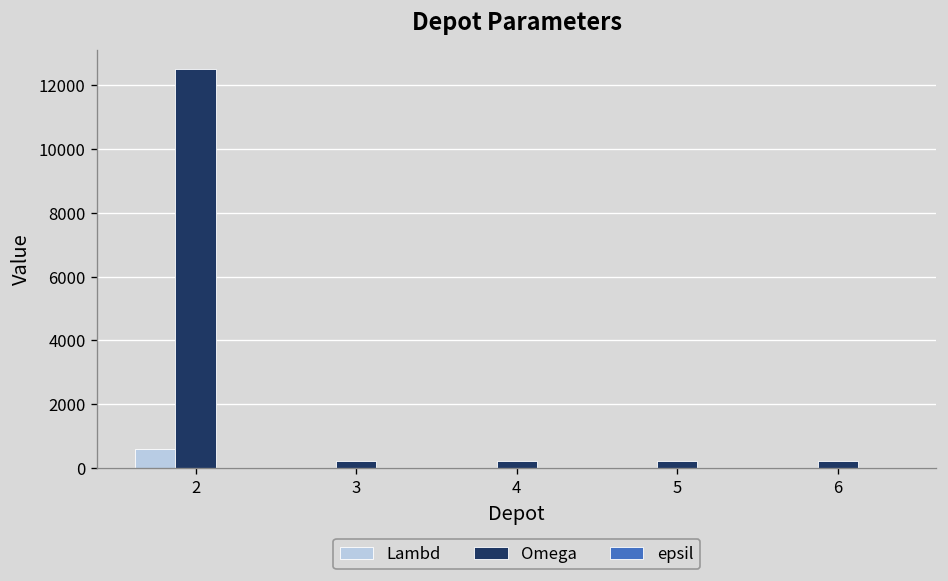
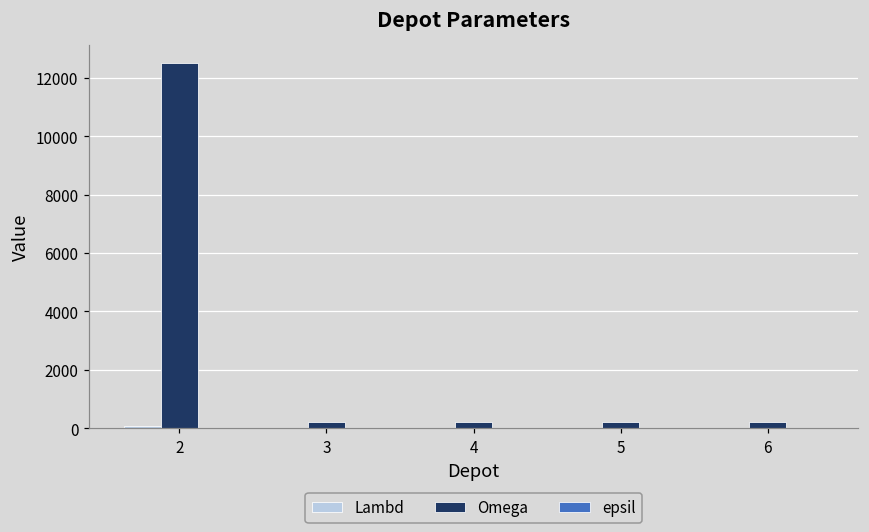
  {
    "Lambd": {
-     "2": 600
+     "2": 100
    },
    "Omega": {
      "2": 12500,
      "3": 200,
      "4": 200,
      "5": 200,
      "6": 200
    },
    "epsil": {
      "2": 0
    }
  }
